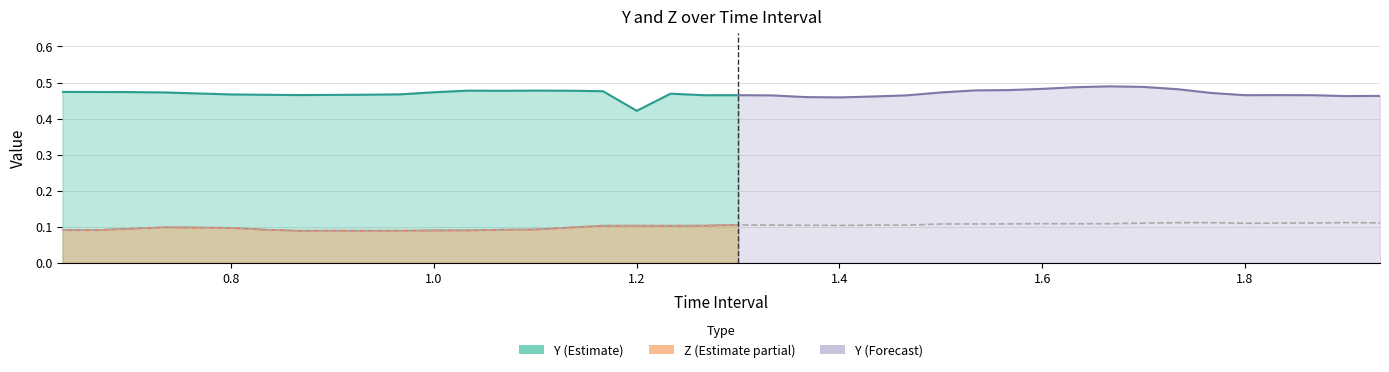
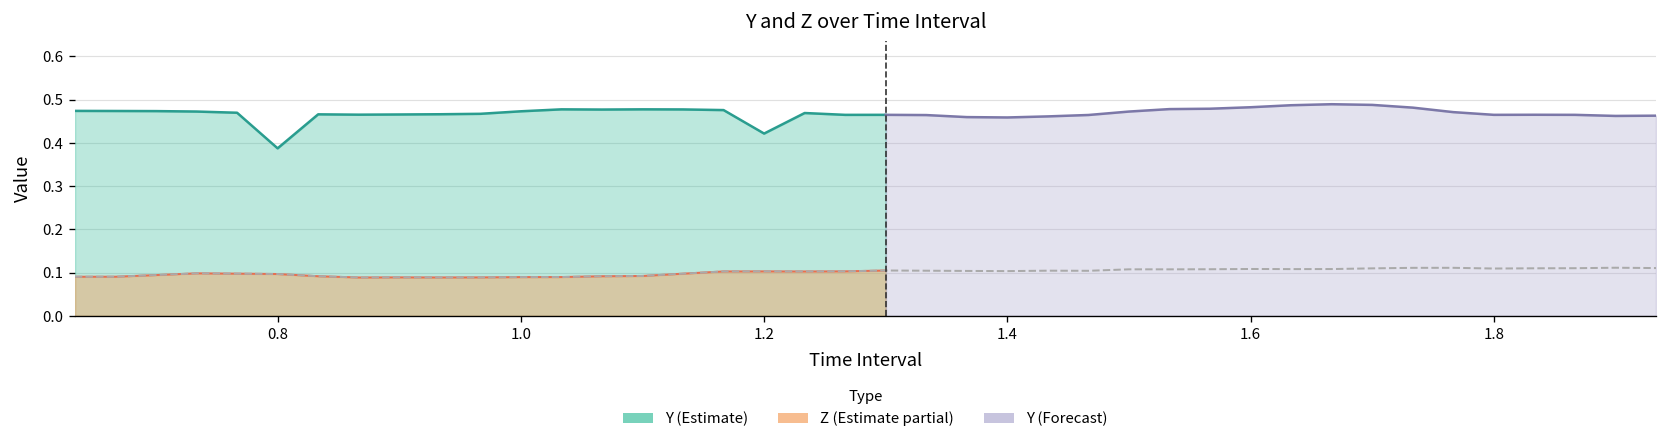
  {
    "Y (Estimate)": {
-     "0.8": 0.47,
+     "0.8": 0.39,
      "1.0": 0.47,
      "1.2": 0.42
    }
  }
